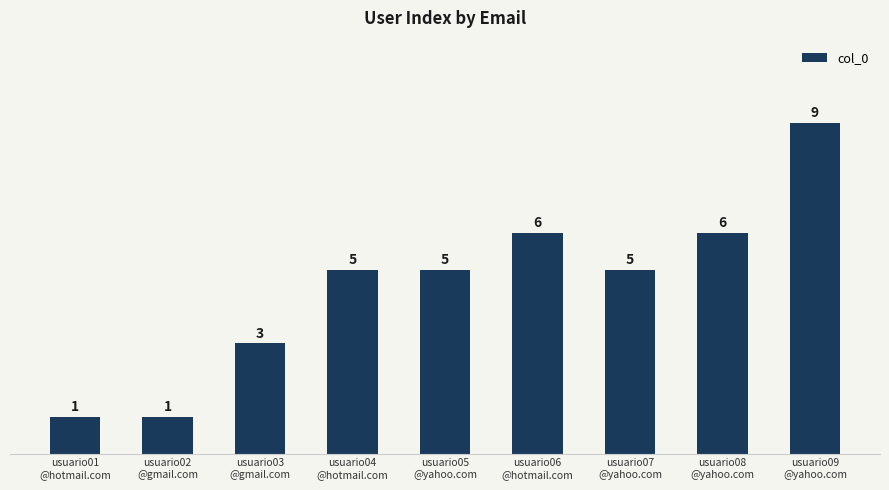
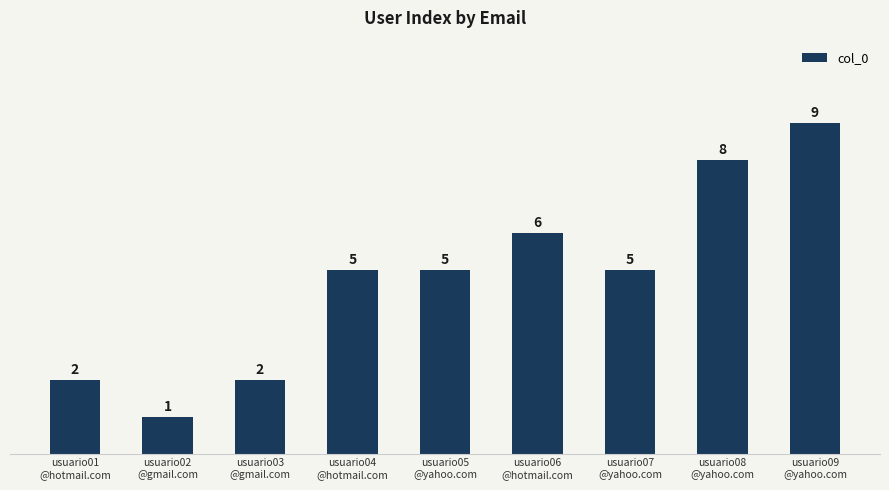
  {
-   "usuario01 @hotmail.com": 1,
+   "usuario01 @hotmail.com": 2,
    "usuario02 @gmail.com": 1,
-   "usuario03 @gmail.com": 3,
+   "usuario03 @gmail.com": 2,
    "usuario04 @hotmail.com": 5,
    "usuario05 @yahoo.com": 5,
    "usuario06 @hotmail.com": 6,
    "usuario07 @yahoo.com": 5,
-   "usuario08 @yahoo.com": 6,
+   "usuario08 @yahoo.com": 8,
    "usuario09 @yahoo.com": 9
  }
